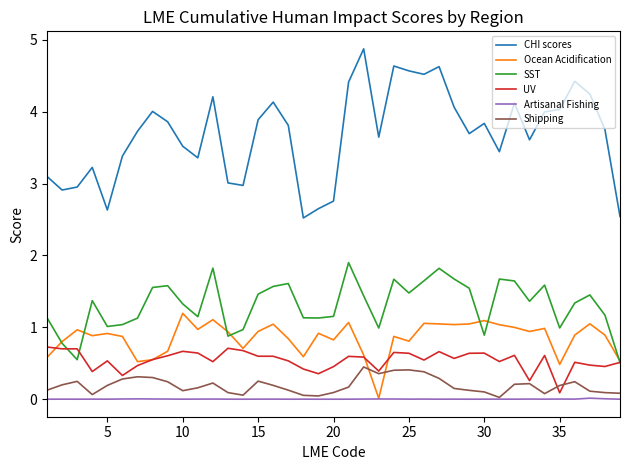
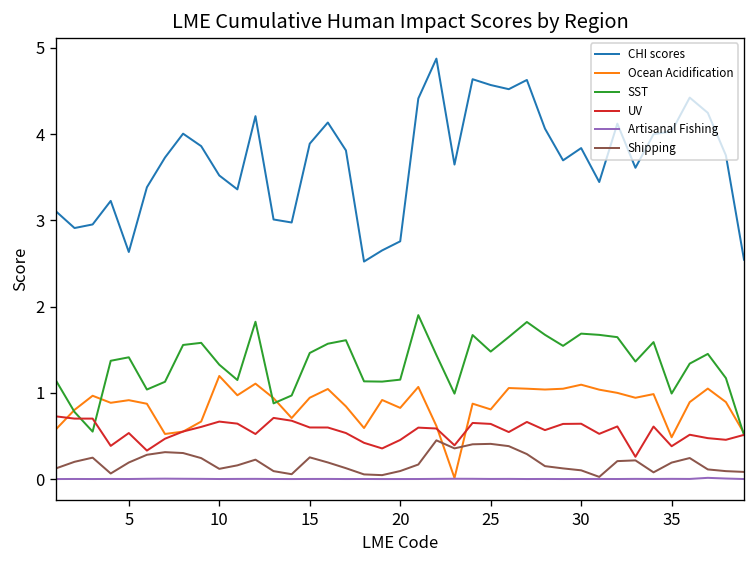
  {
    "CHI scores": {
      "5": 2.6,
      "10": 3.5,
      "15": 3.9,
      "20": 2.8,
      "25": 4.6,
      "30": 3.8
    },
    "Ocean Acidification": {
      "5": 0.9,
      "10": 1.2,
      "15": 0.9,
      "20": 0.8,
      "25": 0.8,
      "30": 1.1,
      "35": 0.5
    },
    "SST": {
-     "5": 1.0,
+     "5": 1.4,
      "10": 1.3,
      "15": 1.5,
      "20": 1.2,
      "25": 1.5,
-     "30": 0.9,
+     "30": 1.7,
      "35": 1.0
    },
    "UV": {
      "5": 0.5,
      "10": 0.7,
      "15": 0.6,
      "20": 0.5,
      "25": 0.6,
      "30": 0.6,
-     "35": 0.1
+     "35": 0.4
    },
    "Artisanal Fishing": {
      "5": 0.0,
      "10": 0.0,
      "15": 0.0,
      "20": 0.0,
      "25": 0.0,
      "30": 0.0,
      "35": 0.0
    },
    "Shipping": {
      "5": 0.2,
      "10": 0.1,
      "15": 0.3,
      "20": 0.1,
      "25": 0.4,
      "30": 0.1,
      "35": 0.2
    }
  }
